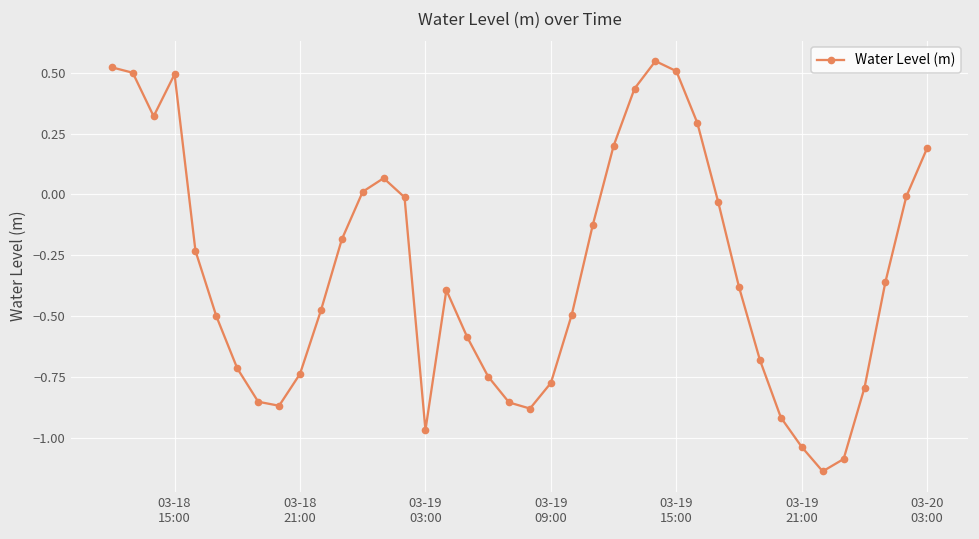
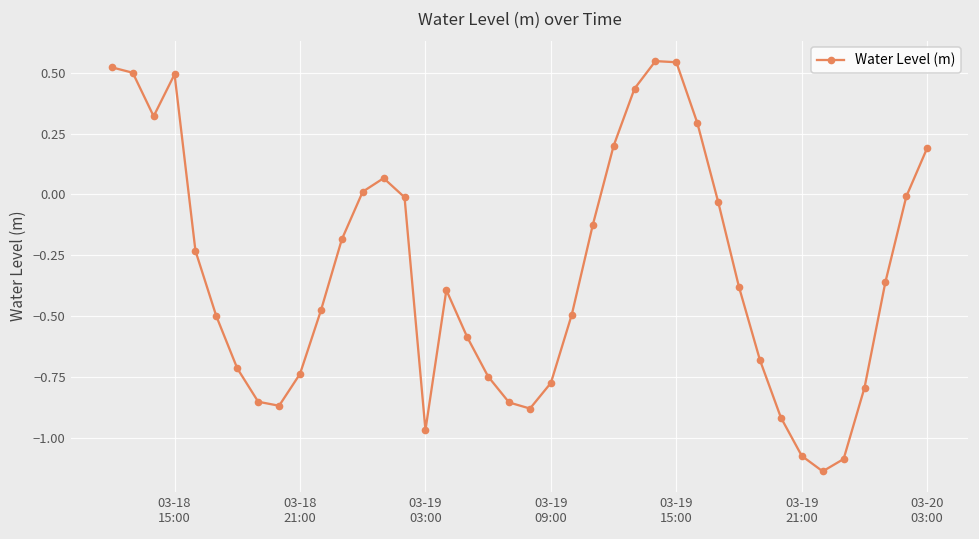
  {
    "03-18 15:00": 0.49,
    "03-18 21:00": -0.74,
    "03-19 03:00": -0.97,
    "03-19 09:00": -0.77,
-   "03-19 15:00": 0.51,
-   "03-19 21:00": -1.04,
+   "03-19 15:00": 0.54,
+   "03-19 21:00": -1.07,
    "03-20 03:00": 0.19
  }
